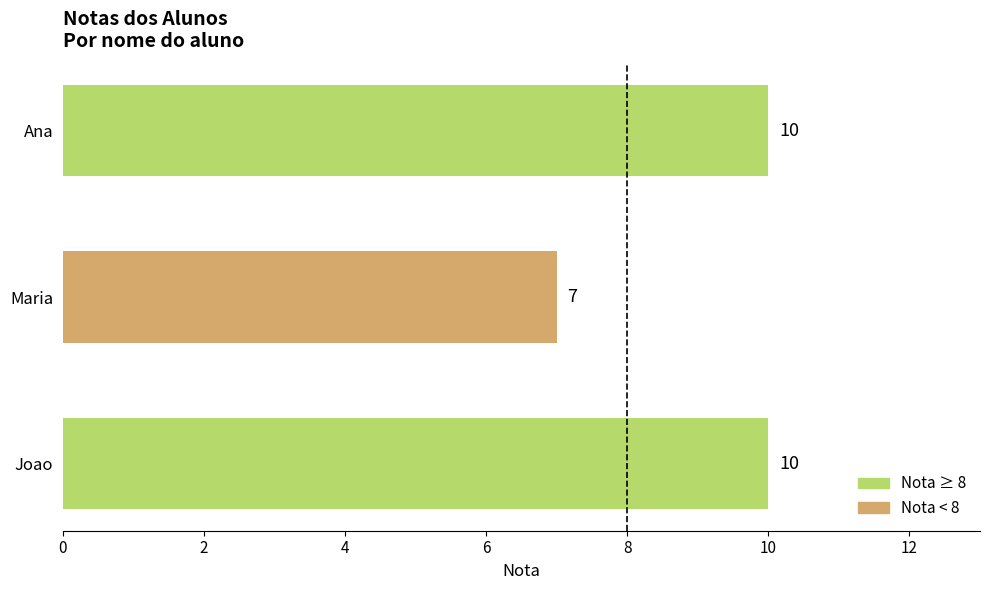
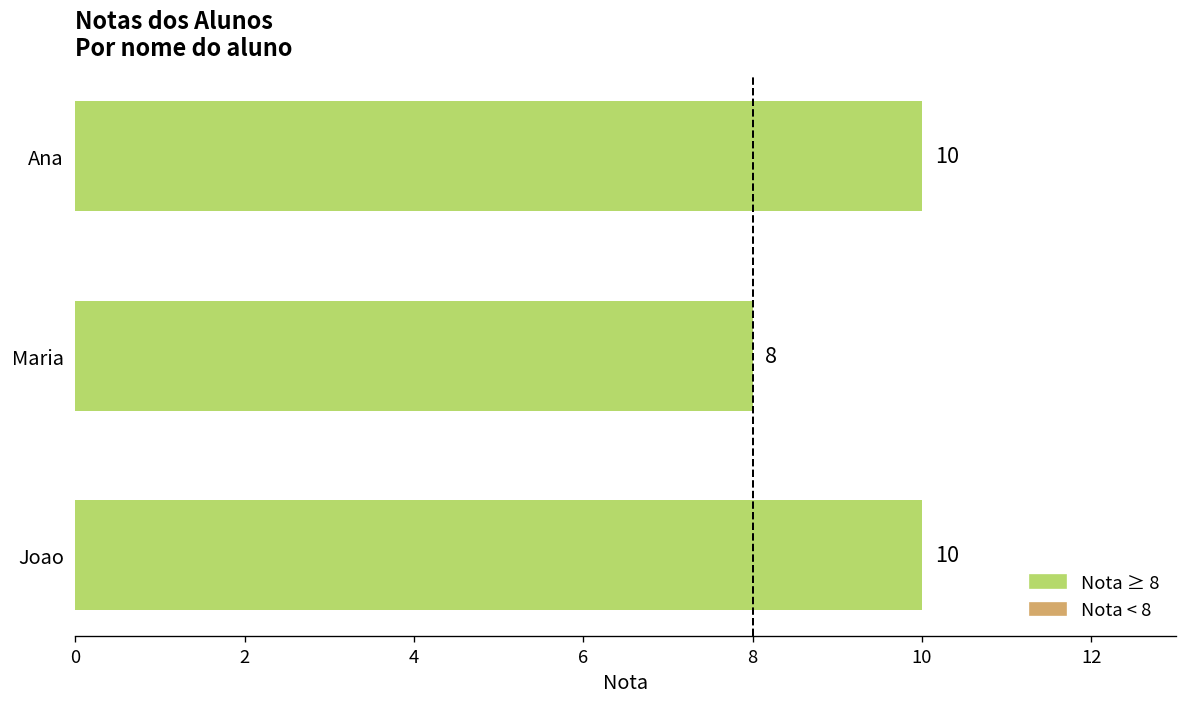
  {
    "Ana": 10,
-   "Maria": 7,
+   "Maria": 8,
    "Joao": 10
  }
